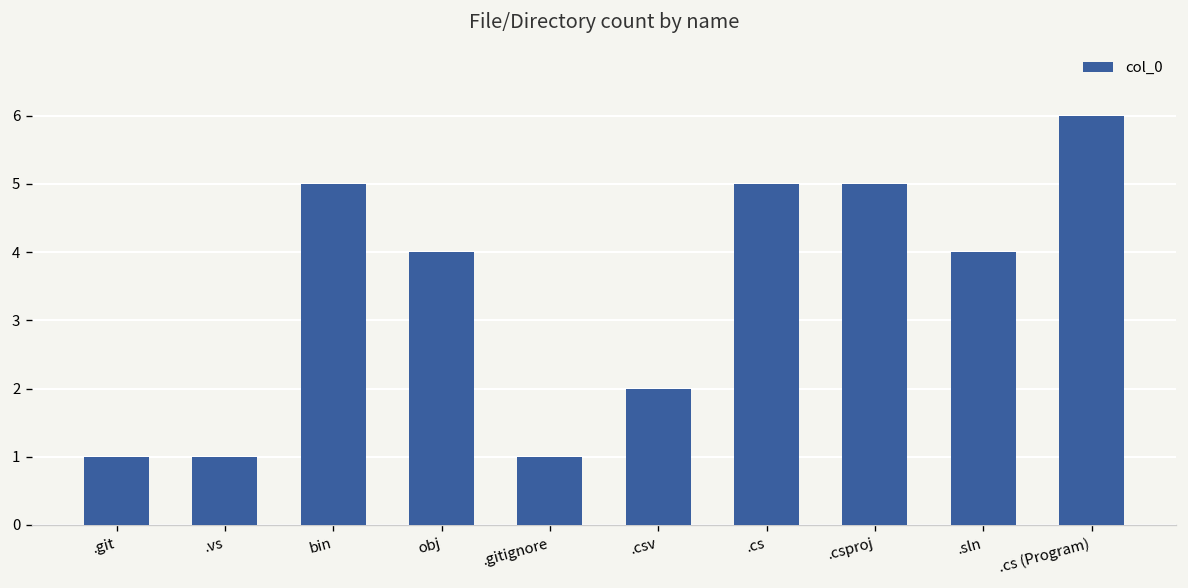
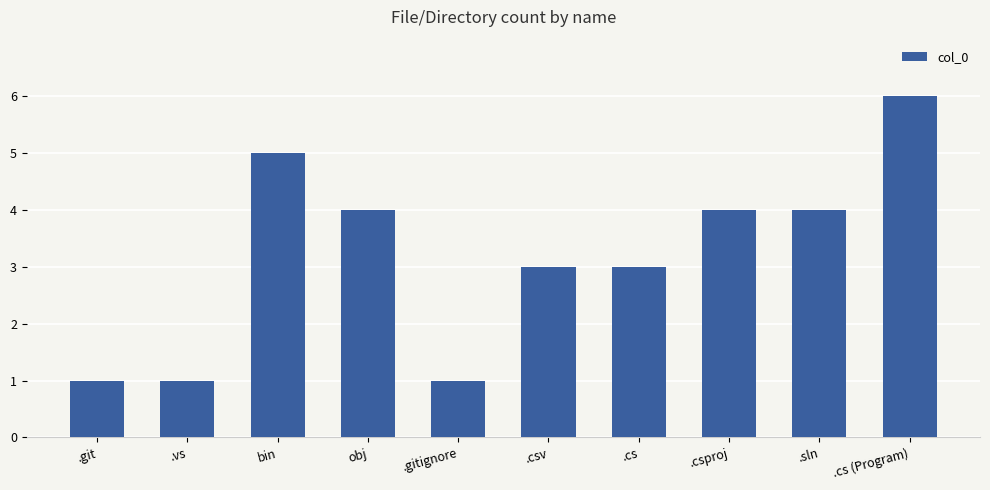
  {
    ".git": 1,
    ".vs": 1,
    "bin": 5,
    "obj": 4,
    ".gitignore": 1,
-   ".csv": 2,
-   ".cs": 5,
-   ".csproj": 5,
+   ".csv": 3,
+   ".cs": 3,
+   ".csproj": 4,
    ".sln": 4,
    ".cs (Program)": 6
  }
